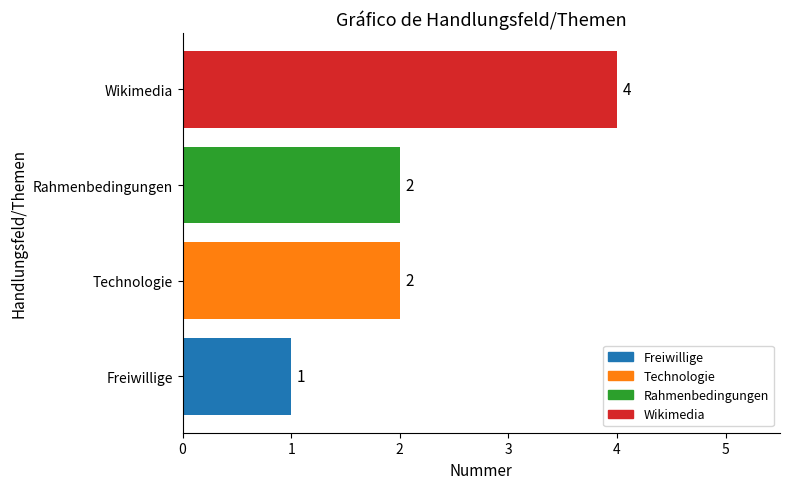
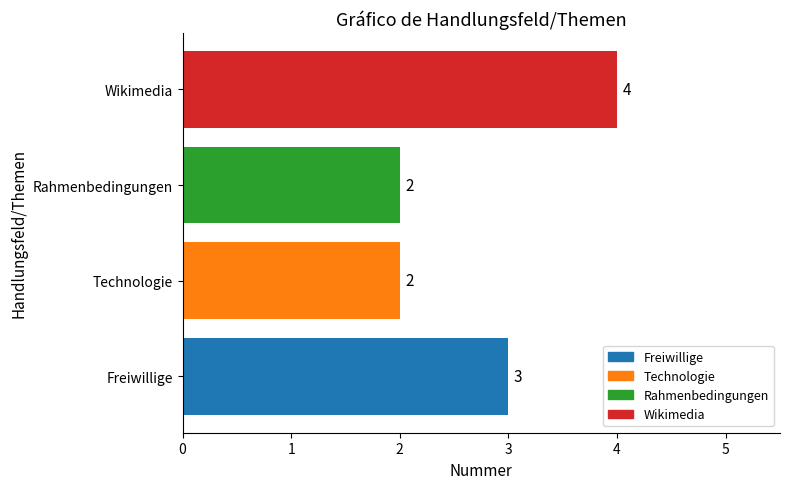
  {
    "Wikimedia": 4,
    "Rahmenbedingungen": 2,
    "Technologie": 2,
-   "Freiwillige": 1
+   "Freiwillige": 3
  }
